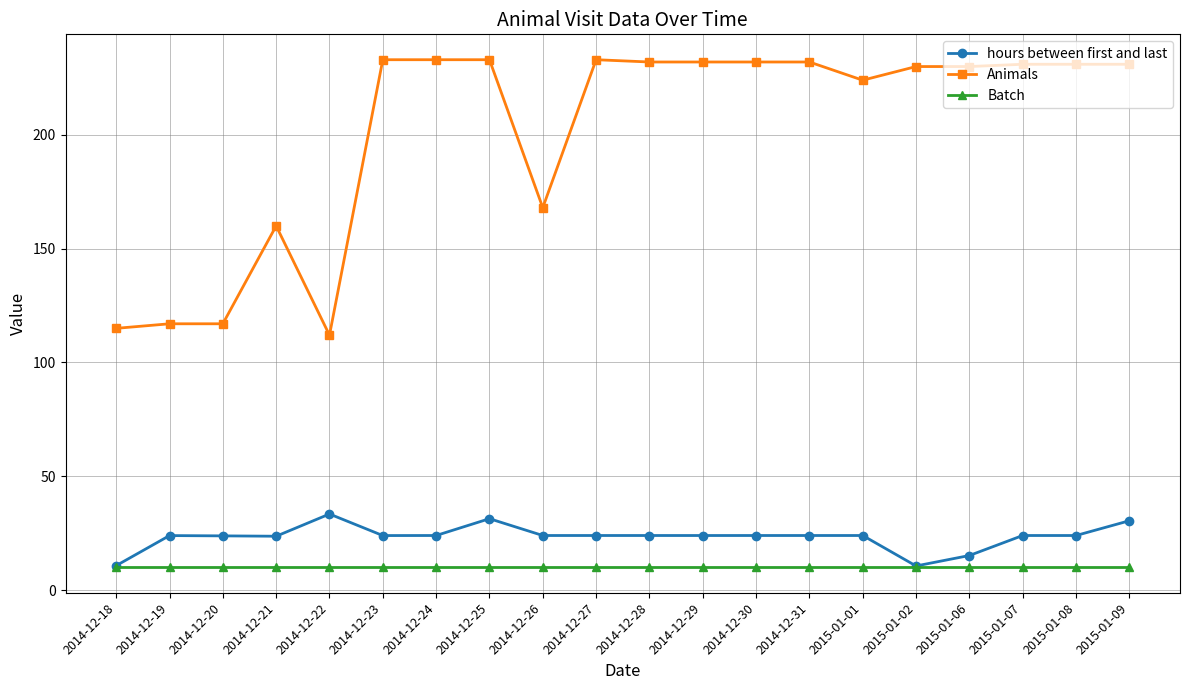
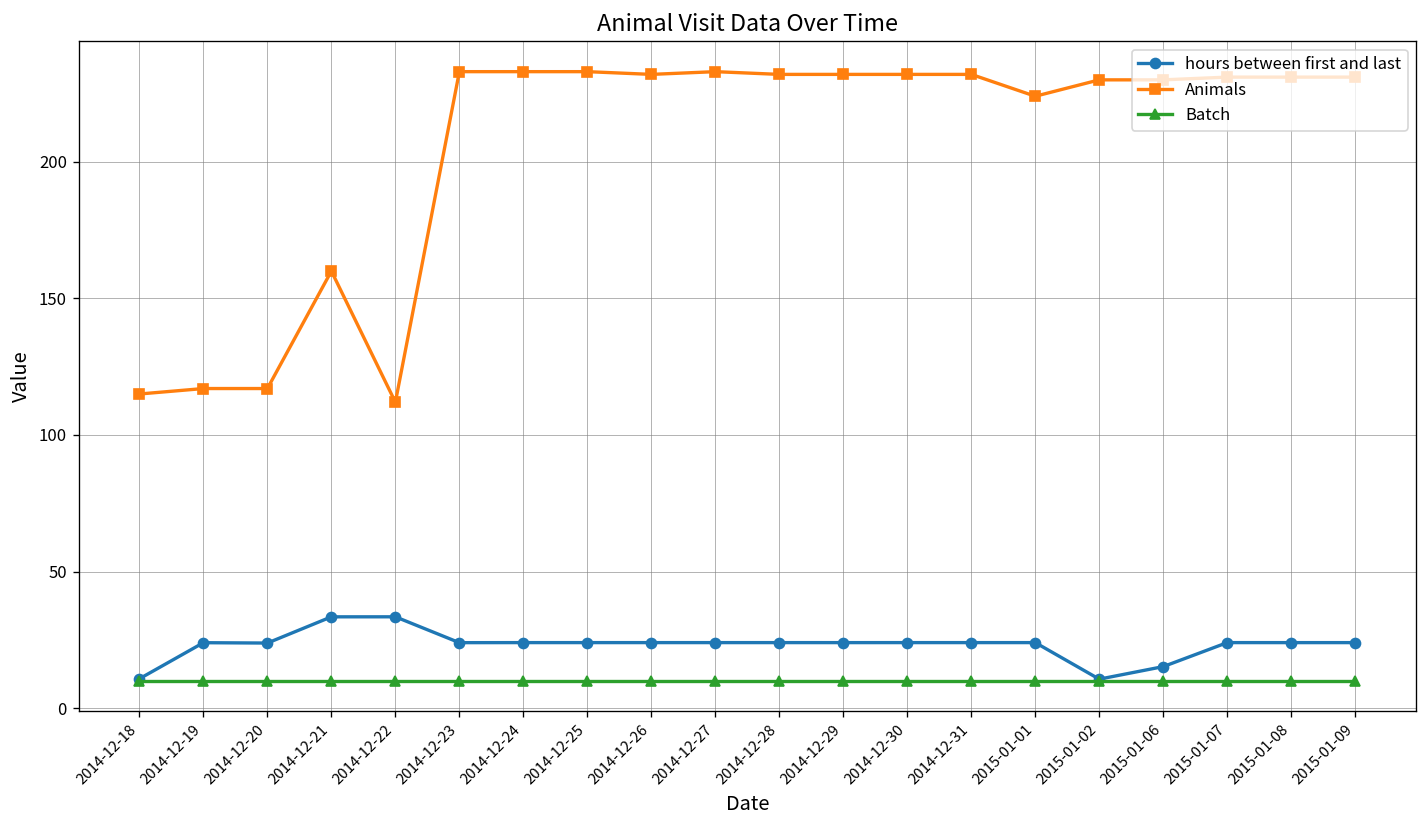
  {
    "hours between first and last": {
      "2014-12-19": 24,
      "2014-12-20": 24,
-     "2014-12-21": 24,
+     "2014-12-21": 33,
      "2014-12-22": 33,
      "2014-12-23": 24,
      "2014-12-24": 24,
-     "2014-12-25": 31,
+     "2014-12-25": 24,
      "2014-12-26": 24,
      "2014-12-27": 24,
      "2014-12-28": 24,
      "2014-12-29": 24,
      "2014-12-30": 24,
      "2014-12-31": 24,
      "2015-01-01": 24,
      "2015-01-06": 15,
      "2015-01-07": 24,
      "2015-01-08": 24,
-     "2015-01-09": 30
+     "2015-01-09": 24
    },
    "Animals": {
      "2014-12-18": 115,
      "2014-12-19": 117,
      "2014-12-20": 117,
      "2014-12-21": 160,
      "2014-12-22": 112,
      "2014-12-23": 233,
      "2014-12-24": 233,
      "2014-12-25": 233,
-     "2014-12-26": 168,
+     "2014-12-26": 232,
      "2014-12-27": 233,
      "2014-12-28": 232,
      "2014-12-29": 232,
      "2014-12-30": 232,
      "2014-12-31": 232,
      "2015-01-01": 224,
      "2015-01-02": 230
    },
    "Batch": {
      "2014-12-19": 10,
      "2014-12-20": 10,
      "2014-12-21": 10,
      "2014-12-22": 10,
      "2014-12-23": 10,
      "2014-12-24": 10,
      "2014-12-25": 10,
      "2014-12-26": 10,
      "2014-12-27": 10,
      "2014-12-28": 10,
      "2014-12-29": 10,
      "2014-12-30": 10,
      "2014-12-31": 10,
      "2015-01-01": 10,
      "2015-01-06": 10,
      "2015-01-07": 10,
      "2015-01-08": 10,
      "2015-01-09": 10
    }
  }
